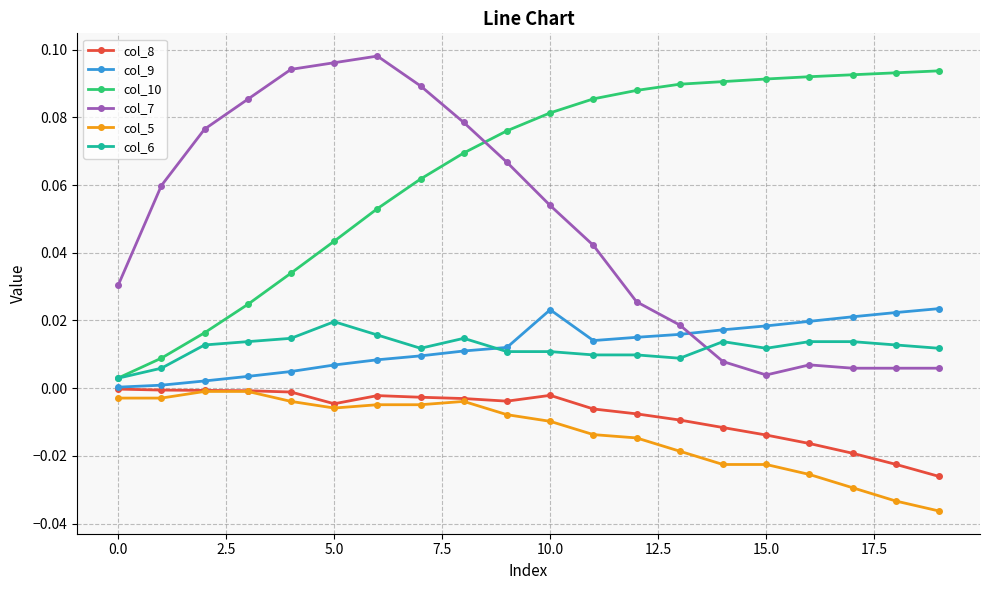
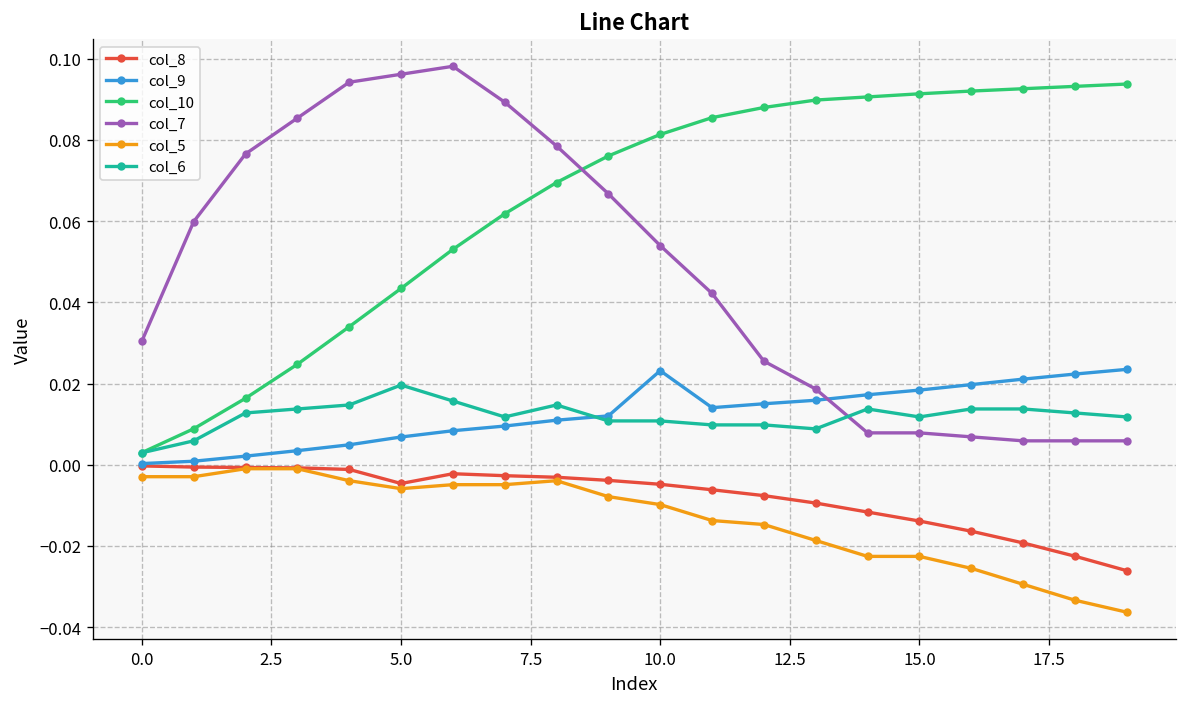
  {
    "col_8": {
      "5.0": -0.005,
-     "10.0": -0.002,
+     "10.0": -0.005,
      "15.0": -0.014
    },
    "col_9": {
      "5.0": 0.007,
      "10.0": 0.023,
      "15.0": 0.018
    },
    "col_7": {
      "0.0": 0.030,
      "5.0": 0.096,
      "10.0": 0.054,
-     "15.0": 0.004
+     "15.0": 0.008
    },
    "col_5": {
      "0.0": -0.003,
      "5.0": -0.006,
      "10.0": -0.010,
      "15.0": -0.023
    }
  }
